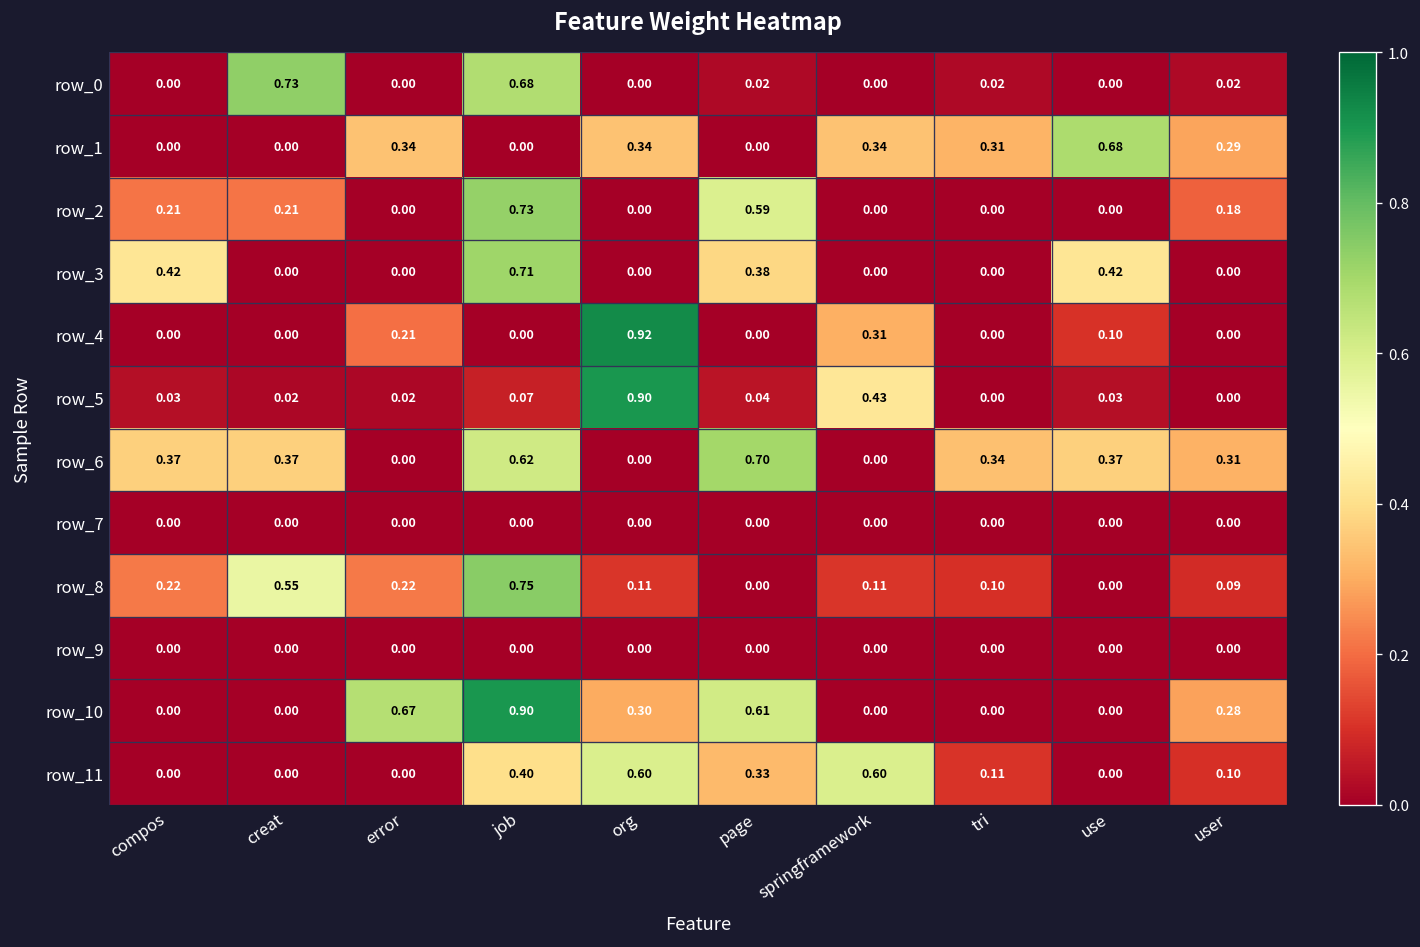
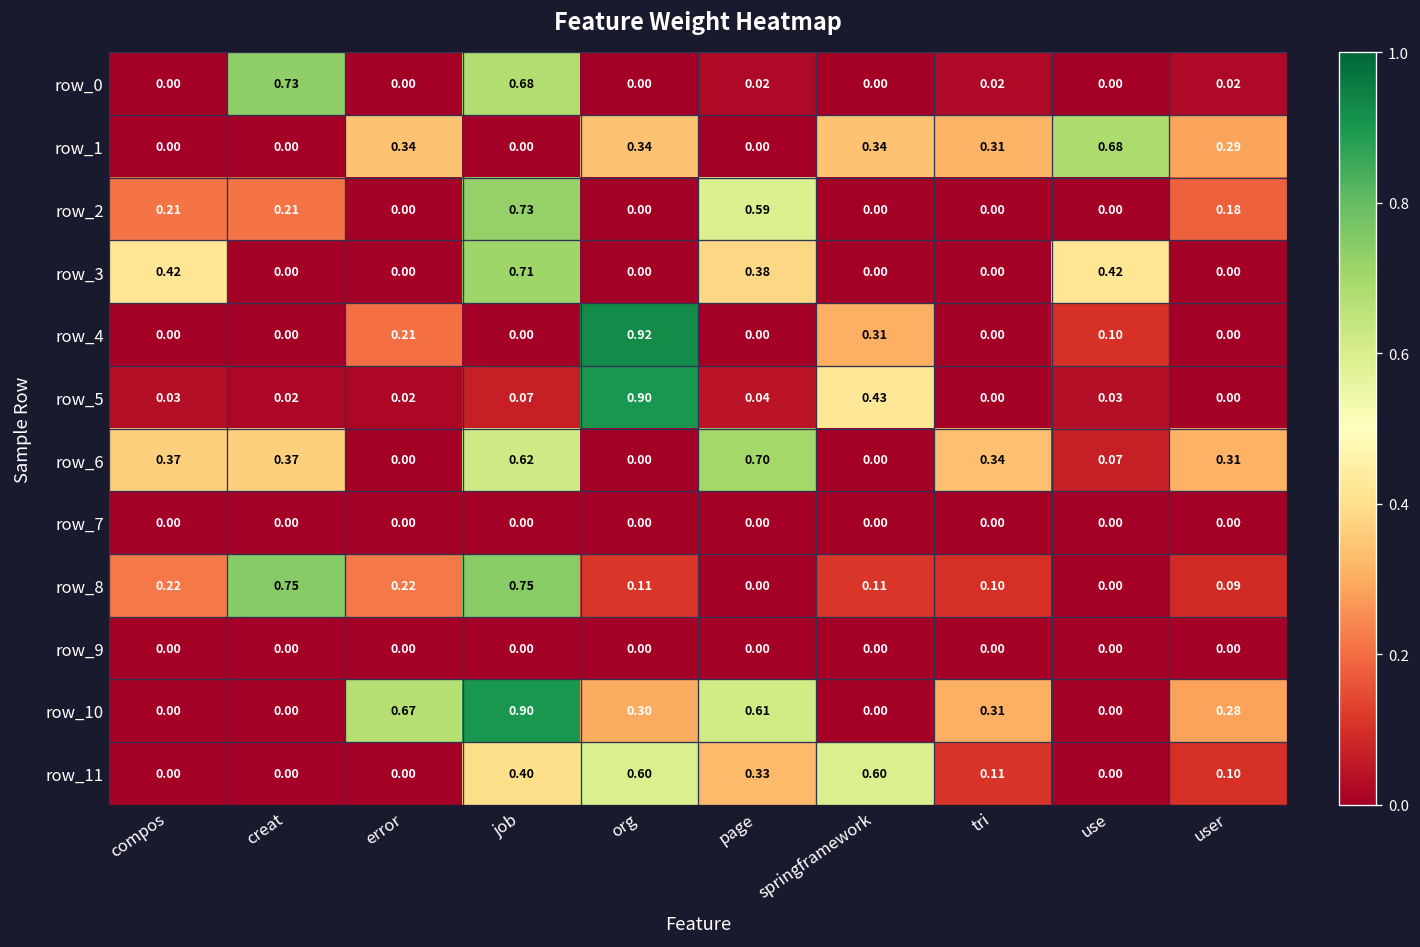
  {
    "row_0": {
      "compos": 0.00,
      "creat": 0.73,
      "error": 0.00,
      "job": 0.68,
      "org": 0.00,
      "page": 0.02,
      "springframework": 0.00,
      "tri": 0.02,
      "use": 0.00,
      "user": 0.02
    },
    "row_1": {
      "compos": 0.00,
      "creat": 0.00,
      "error": 0.34,
      "job": 0.00,
      "org": 0.34,
      "page": 0.00,
      "springframework": 0.34,
      "tri": 0.31,
      "use": 0.68,
      "user": 0.29
    },
    "row_2": {
      "compos": 0.21,
      "creat": 0.21,
      "error": 0.00,
      "job": 0.73,
      "org": 0.00,
      "page": 0.59,
      "springframework": 0.00,
      "tri": 0.00,
      "use": 0.00,
      "user": 0.18
    },
    "row_3": {
      "compos": 0.42,
      "creat": 0.00,
      "error": 0.00,
      "job": 0.71,
      "org": 0.00,
      "page": 0.38,
      "springframework": 0.00,
      "tri": 0.00,
      "use": 0.42,
      "user": 0.00
    },
    "row_4": {
      "compos": 0.00,
      "creat": 0.00,
      "error": 0.21,
      "job": 0.00,
      "org": 0.92,
      "page": 0.00,
      "springframework": 0.31,
      "tri": 0.00,
      "use": 0.10,
      "user": 0.00
    },
    "row_5": {
      "compos": 0.03,
      "creat": 0.02,
      "error": 0.02,
      "job": 0.07,
      "org": 0.90,
      "page": 0.04,
      "springframework": 0.43,
      "tri": 0.00,
      "use": 0.03,
      "user": 0.00
    },
    "row_6": {
      "compos": 0.37,
      "creat": 0.37,
      "error": 0.00,
      "job": 0.62,
      "org": 0.00,
      "page": 0.70,
      "springframework": 0.00,
      "tri": 0.34,
-     "use": 0.37,
+     "use": 0.07,
      "user": 0.31
    },
    "row_7": {
      "compos": 0.00,
      "creat": 0.00,
      "error": 0.00,
      "job": 0.00,
      "org": 0.00,
      "page": 0.00,
      "springframework": 0.00,
      "tri": 0.00,
      "use": 0.00,
      "user": 0.00
    },
    "row_8": {
      "compos": 0.22,
-     "creat": 0.55,
+     "creat": 0.75,
      "error": 0.22,
      "job": 0.75,
      "org": 0.11,
      "page": 0.00,
      "springframework": 0.11,
      "tri": 0.10,
      "use": 0.00,
      "user": 0.09
    },
    "row_9": {
      "compos": 0.00,
      "creat": 0.00,
      "error": 0.00,
      "job": 0.00,
      "org": 0.00,
      "page": 0.00,
      "springframework": 0.00,
      "tri": 0.00,
      "use": 0.00,
      "user": 0.00
    },
    "row_10": {
      "compos": 0.00,
      "creat": 0.00,
      "error": 0.67,
      "job": 0.90,
      "org": 0.30,
      "page": 0.61,
      "springframework": 0.00,
-     "tri": 0.00,
+     "tri": 0.31,
      "use": 0.00,
      "user": 0.28
    },
    "row_11": {
      "compos": 0.00,
      "creat": 0.00,
      "error": 0.00,
      "job": 0.40,
      "org": 0.60,
      "page": 0.33,
      "springframework": 0.60,
      "tri": 0.11,
      "use": 0.00,
      "user": 0.10
    }
  }
